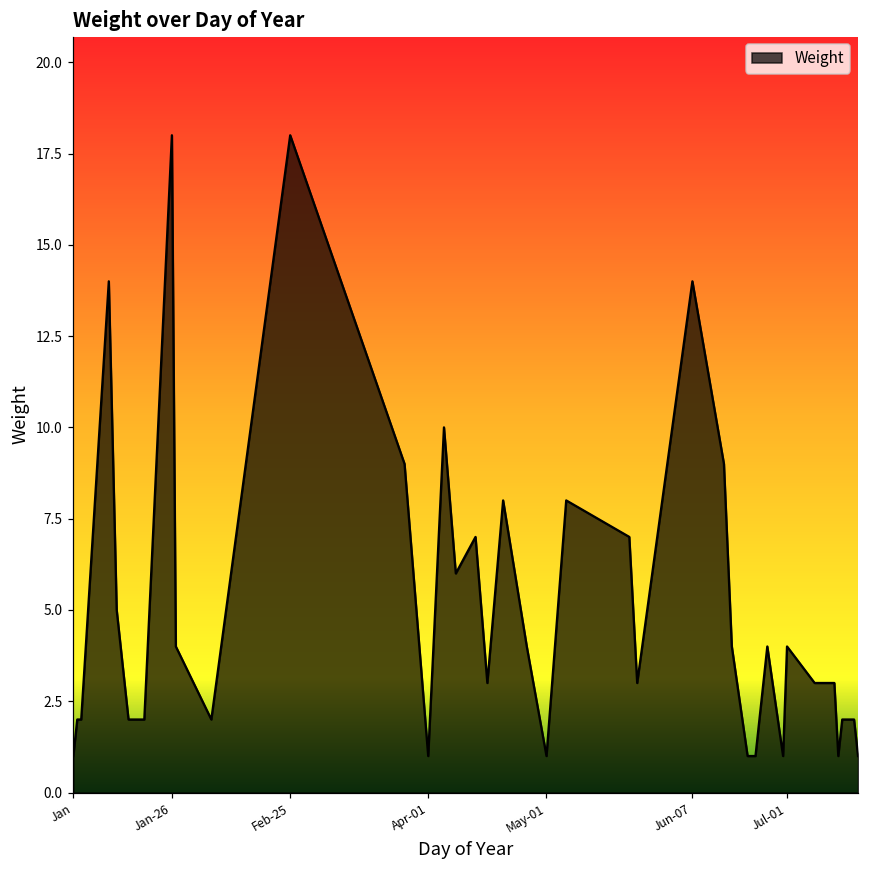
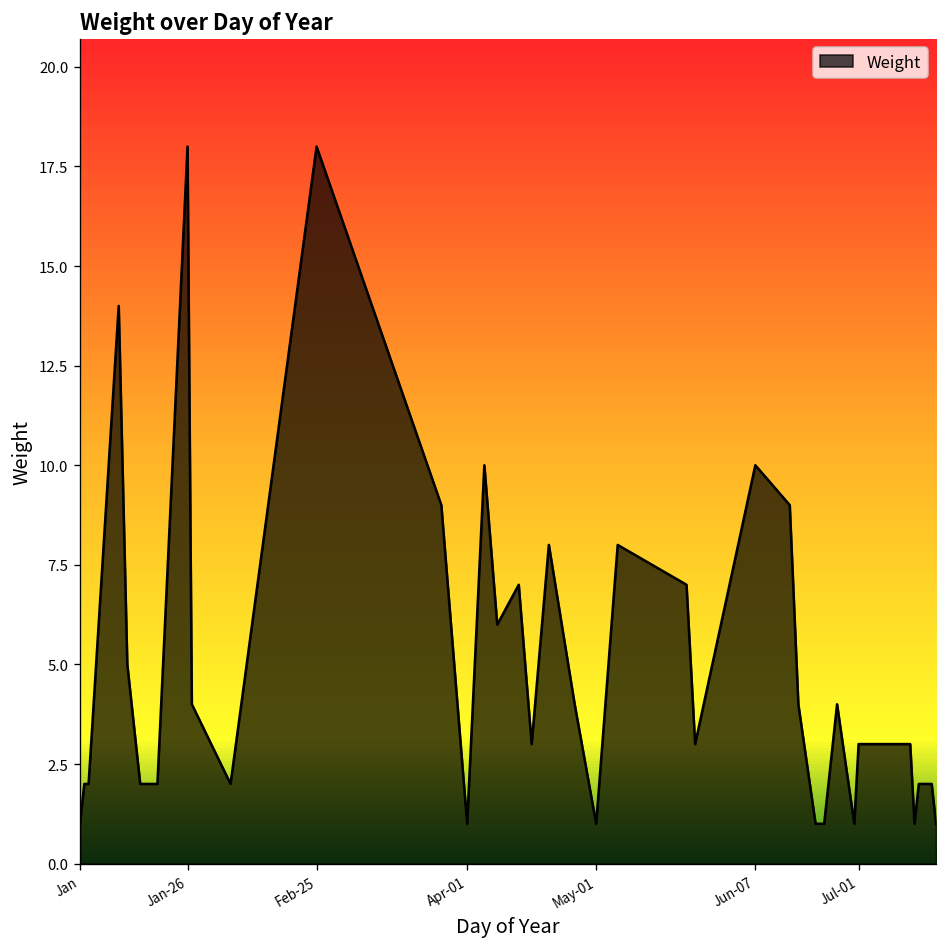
  {
    "Jan": 1,
    "Jan-26": 18,
    "Feb-25": 18,
    "Apr-01": 1,
    "May-01": 1,
-   "Jun-07": 14,
-   "Jul-01": 4
+   "Jun-07": 10,
+   "Jul-01": 3
  }
